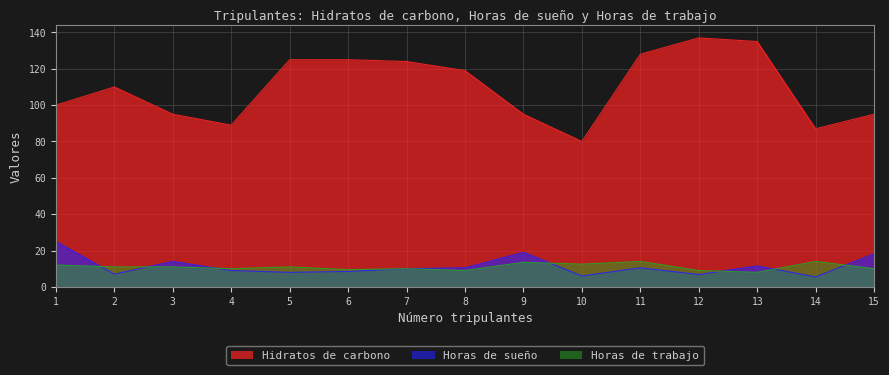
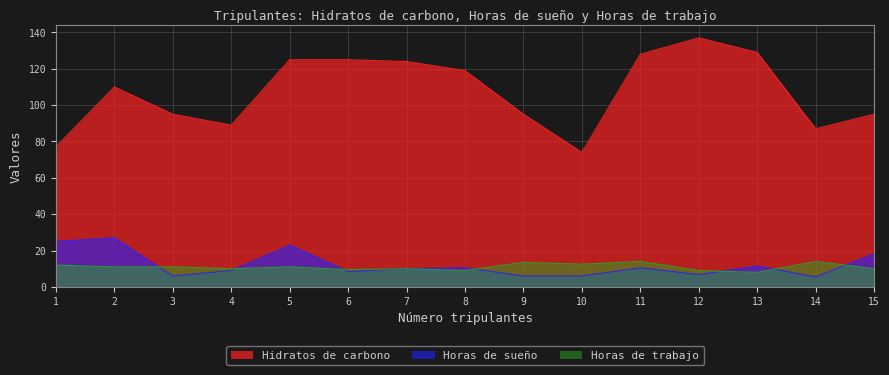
  {
    "Hidratos de carbono": {
-     "1": 100,
+     "1": 77,
      "2": 110,
      "3": 95,
      "4": 89,
      "5": 125,
      "6": 125,
      "7": 124,
      "8": 119,
      "9": 95,
-     "10": 80,
+     "10": 74,
      "11": 128,
      "12": 137,
-     "13": 135,
+     "13": 129,
      "14": 87,
      "15": 95
    },
    "Horas de sueño": {
      "1": 25,
-     "2": 7,
-     "3": 14,
-     "5": 8,
+     "2": 27,
+     "3": 6,
+     "5": 23,
      "8": 11,
-     "9": 19,
+     "9": 6,
      "10": 6,
      "11": 11,
      "12": 7,
      "13": 12,
      "14": 6,
      "15": 18
    },
    "Horas de trabajo": {
      "1": 12,
      "2": 11,
      "3": 11,
      "5": 11,
      "8": 9,
      "9": 14,
      "10": 13,
      "11": 14,
      "12": 9,
      "13": 8,
      "14": 14,
      "15": 10
    }
  }
